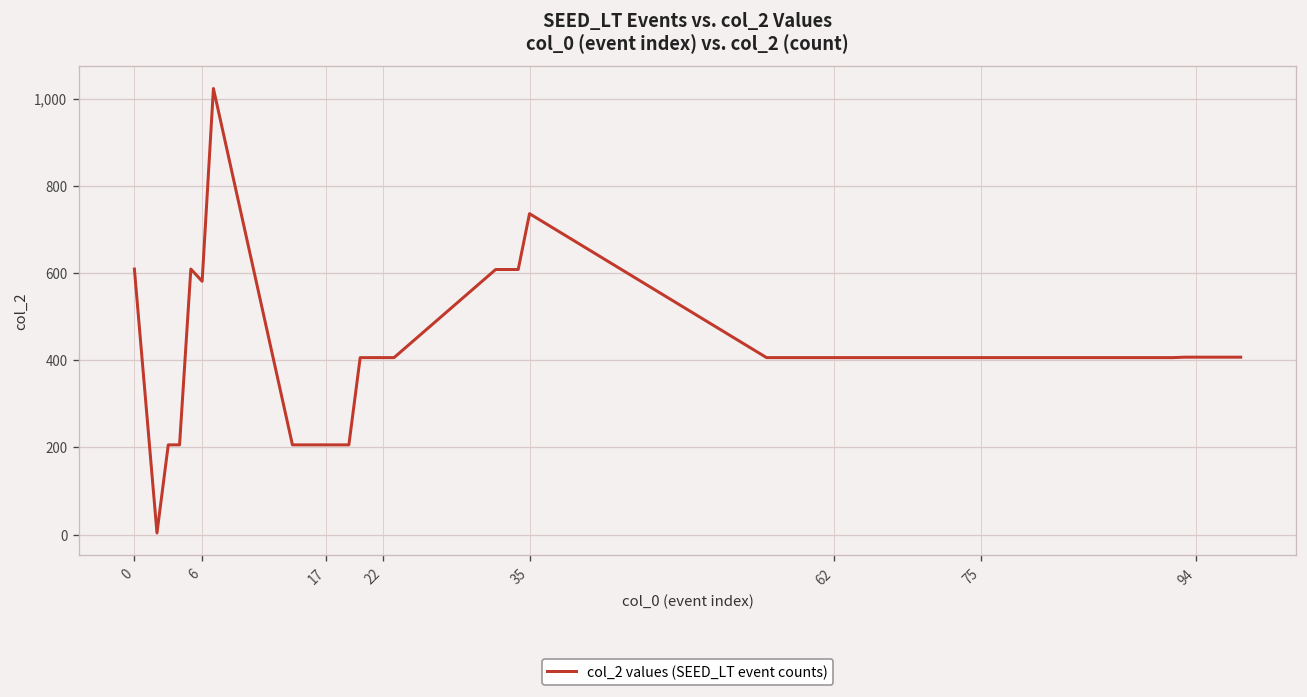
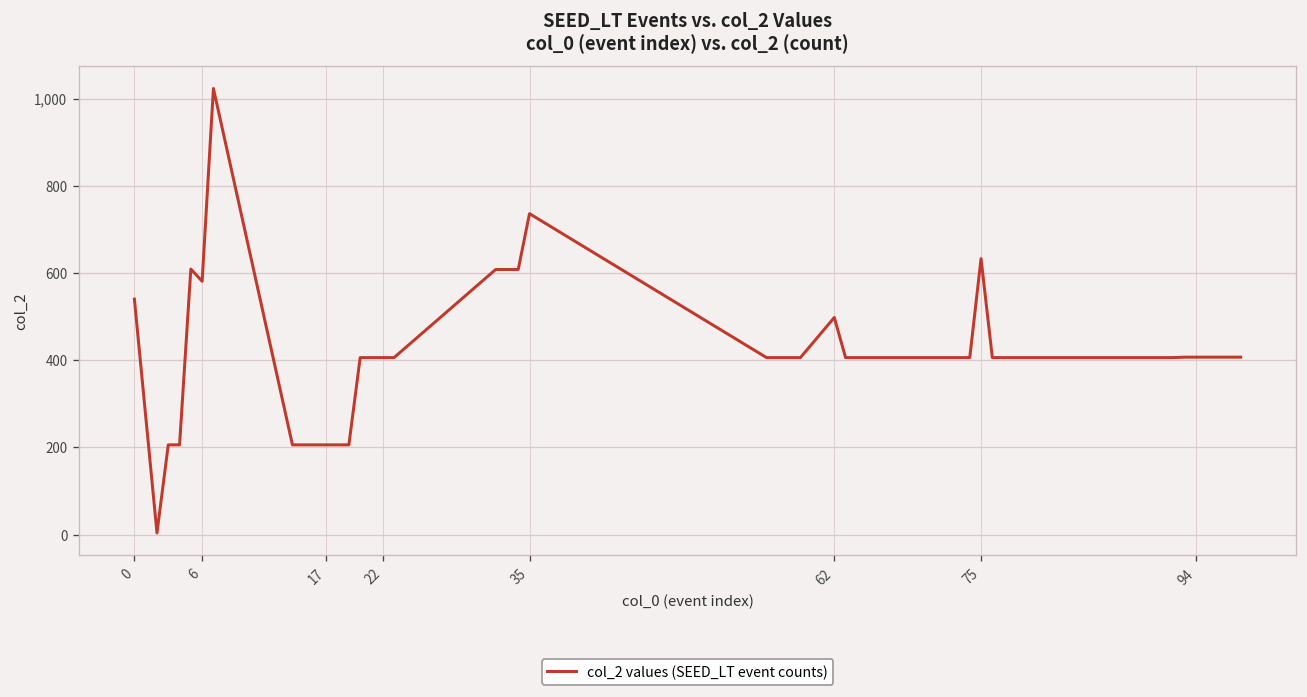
  {
-   "0": 610,
+   "0": 540,
    "6": 580,
    "17": 210,
    "22": 410,
    "35": 740,
-   "62": 410,
-   "75": 410,
+   "62": 500,
+   "75": 630,
    "94": 410
  }
